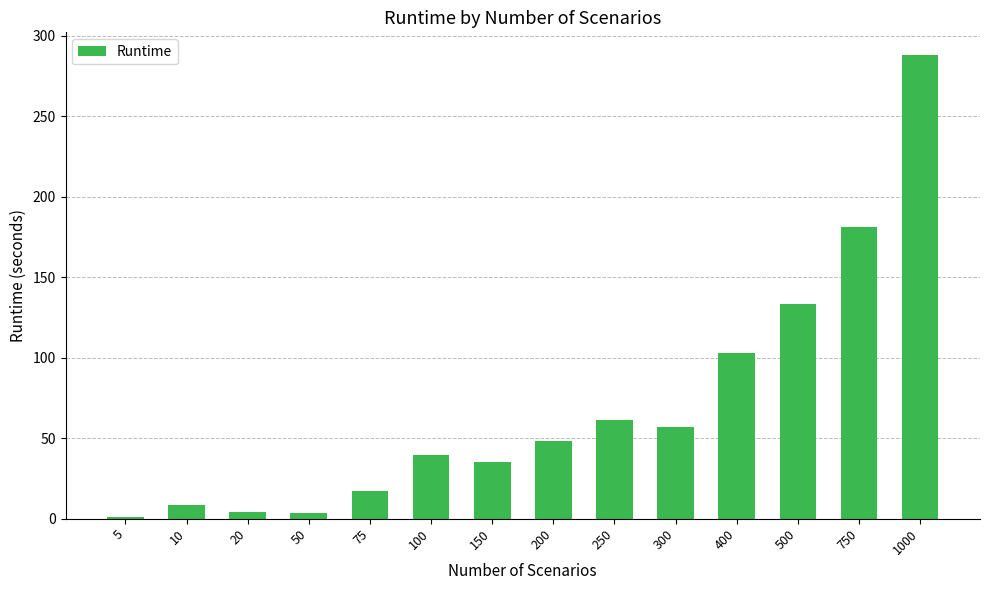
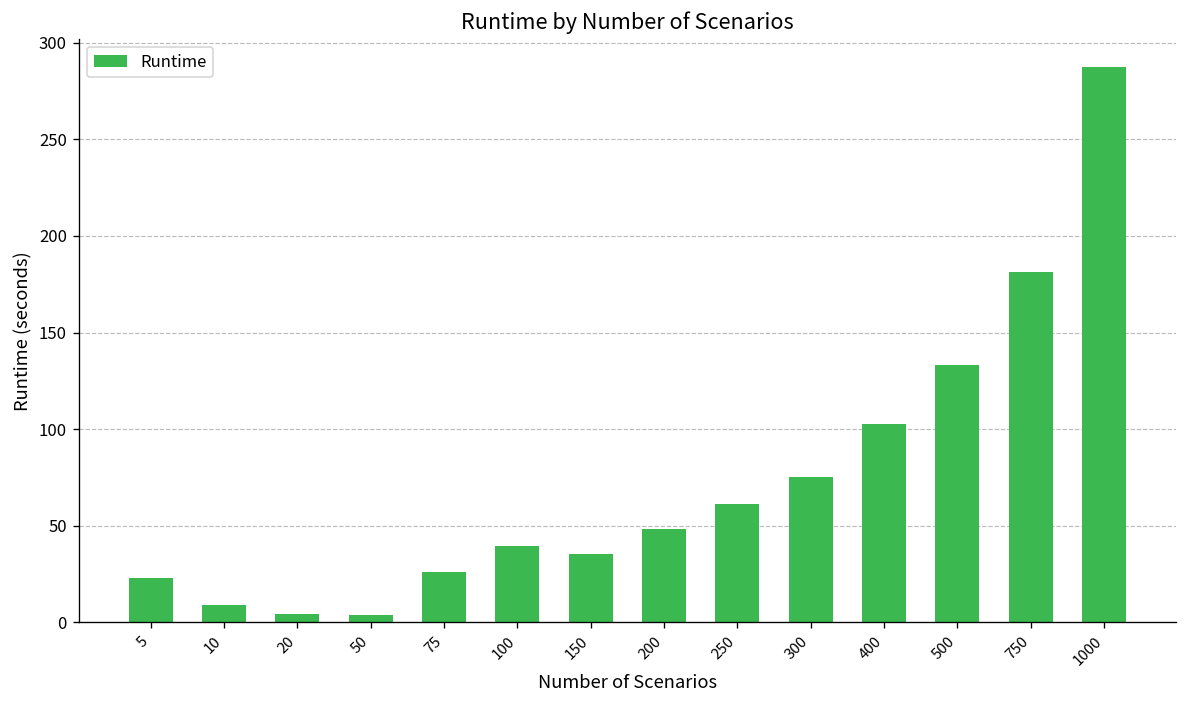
  {
-   "5": 1,
+   "5": 23,
    "10": 9,
    "20": 4,
    "50": 4,
-   "75": 17,
+   "75": 26,
    "100": 40,
    "150": 35,
    "200": 48,
    "250": 61,
-   "300": 57,
+   "300": 75,
    "400": 103,
    "500": 133,
    "750": 181,
    "1000": 288
  }
